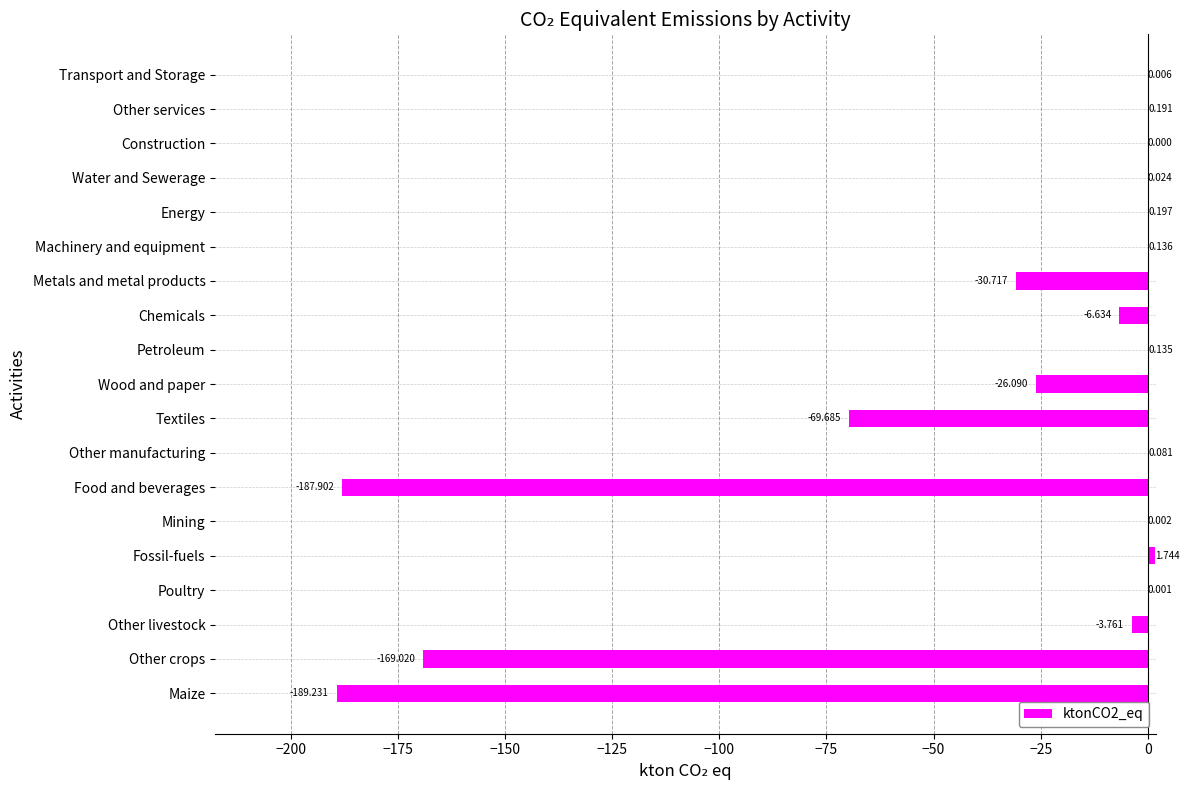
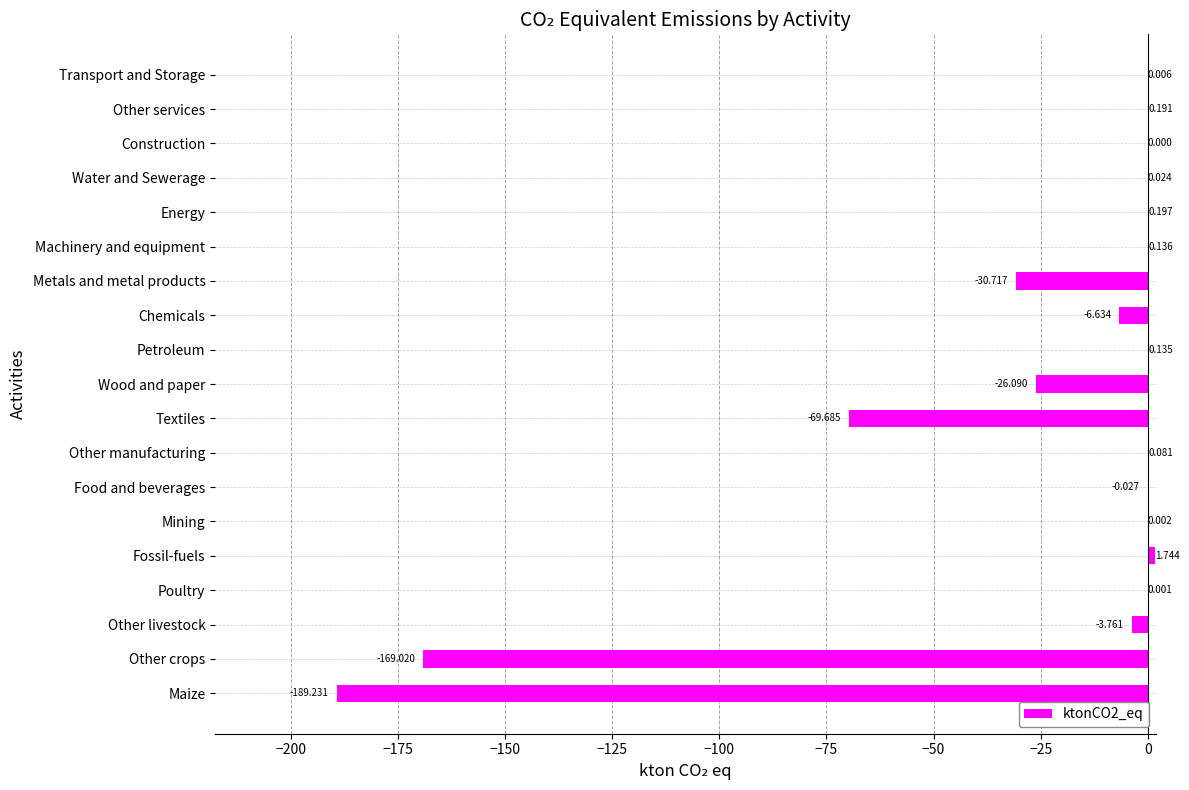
  {
    "Transport and Storage": 0.006,
    "Other services": 0.191,
    "Construction": 0.000,
    "Water and Sewerage": 0.024,
    "Energy": 0.197,
    "Machinery and equipment": 0.136,
    "Metals and metal products": -30.717,
    "Chemicals": -6.634,
    "Petroleum": 0.135,
    "Wood and paper": -26.090,
    "Textiles": -69.685,
    "Other manufacturing": 0.081,
-   "Food and beverages": -187.902,
+   "Food and beverages": -0.027,
    "Mining": 0.002,
    "Fossil-fuels": 1.744,
    "Poultry": 0.001,
    "Other livestock": -3.761,
    "Other crops": -169.020,
    "Maize": -189.231
  }
